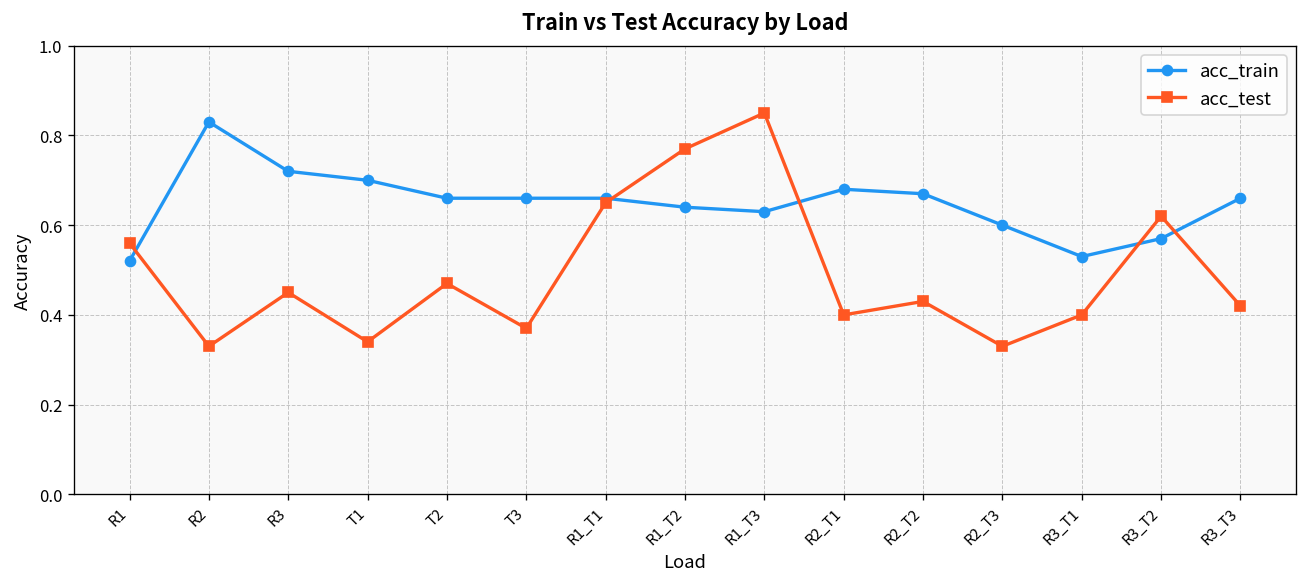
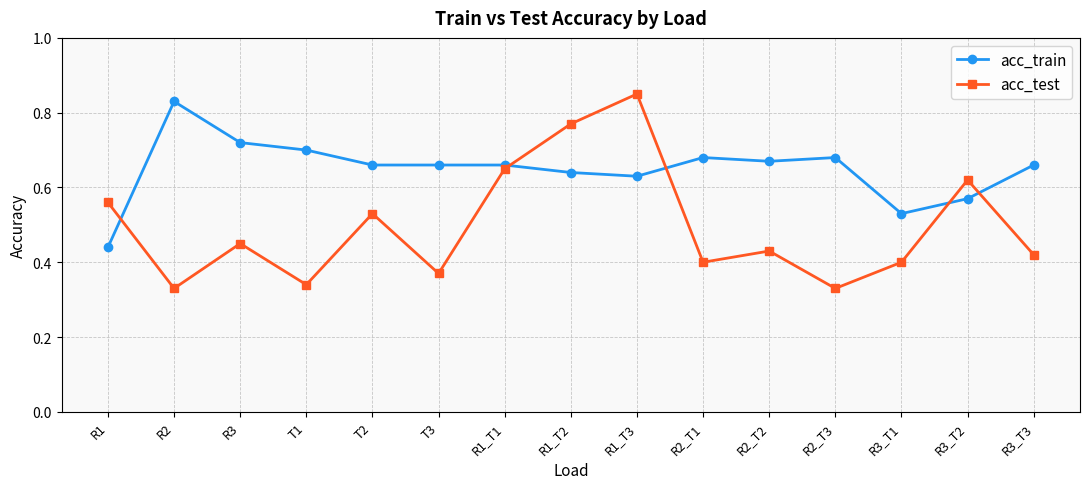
  {
    "acc_train": {
-     "R1": 0.52,
+     "R1": 0.44,
      "R2": 0.83,
      "R3": 0.72,
      "T1": 0.70,
      "T2": 0.66,
      "T3": 0.66,
      "R1_T1": 0.66,
      "R1_T2": 0.64,
      "R1_T3": 0.63,
      "R2_T1": 0.68,
      "R2_T2": 0.67,
-     "R2_T3": 0.60,
+     "R2_T3": 0.68,
      "R3_T1": 0.53,
      "R3_T2": 0.57,
      "R3_T3": 0.66
    },
    "acc_test": {
      "R1": 0.56,
      "R2": 0.33,
      "R3": 0.45,
      "T1": 0.34,
-     "T2": 0.47,
+     "T2": 0.53,
      "T3": 0.37,
      "R1_T1": 0.65,
      "R1_T2": 0.77,
      "R1_T3": 0.85,
      "R2_T1": 0.40,
      "R2_T2": 0.43,
      "R2_T3": 0.33,
      "R3_T1": 0.40,
      "R3_T2": 0.62,
      "R3_T3": 0.42
    }
  }
